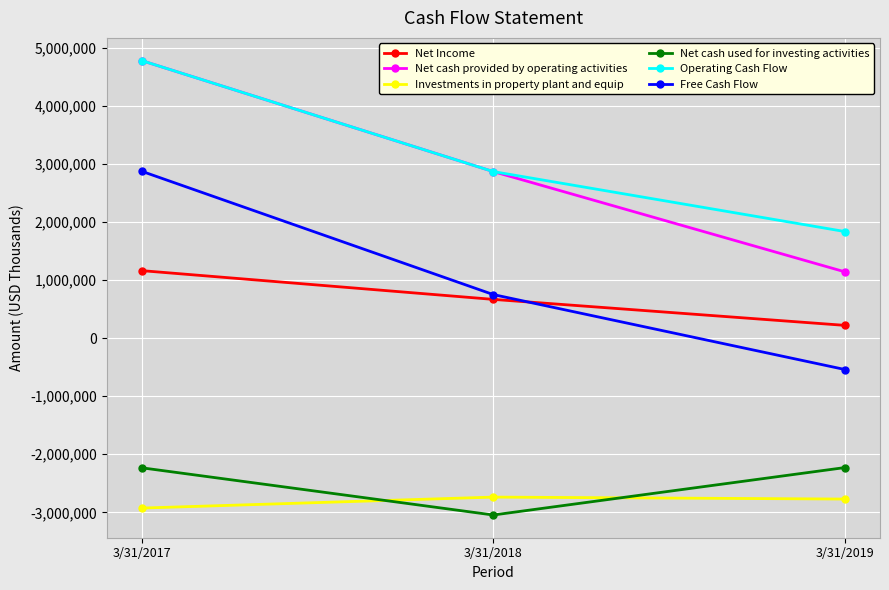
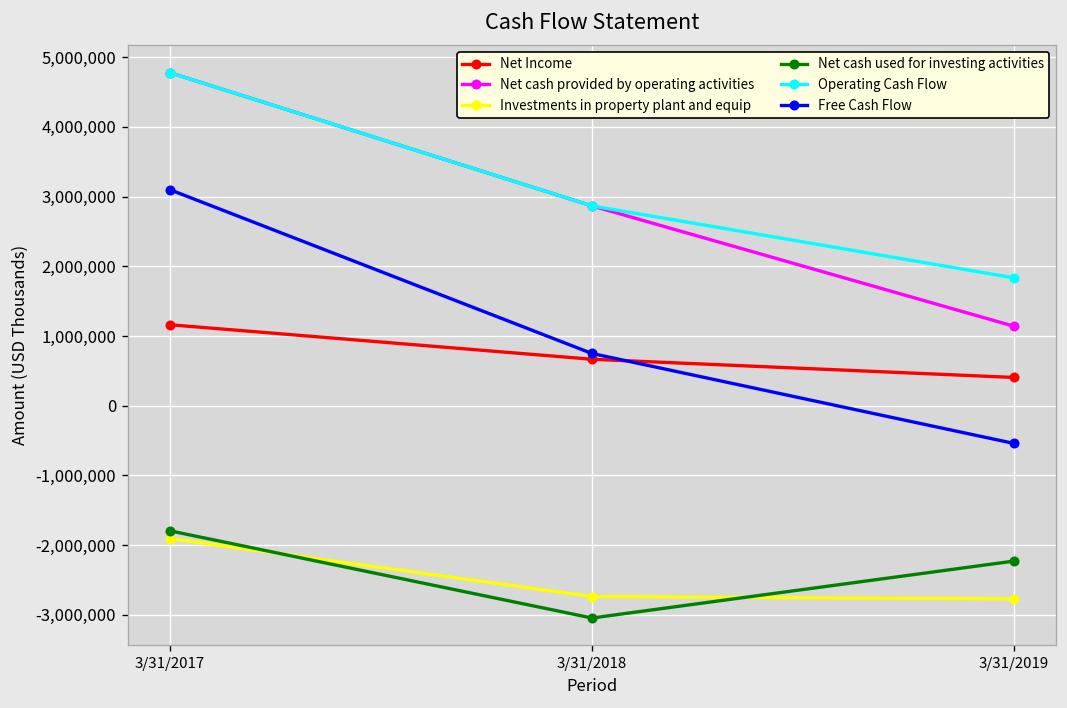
  {
    "Net Income": {
      "3/31/2017": "1,200,000",
      "3/31/2018": "700,000",
-     "3/31/2019": "200,000"
+     "3/31/2019": "400,000"
    },
    "Net cash provided by operating activities": {
      "3/31/2019": "1,100,000"
    },
    "Investments in property plant and equip": {
-     "3/31/2017": "-2,900,000",
+     "3/31/2017": "-1,900,000",
      "3/31/2018": "-2,700,000",
      "3/31/2019": "-2,800,000"
    },
    "Net cash used for investing activities": {
-     "3/31/2017": "-2,200,000",
+     "3/31/2017": "-1,800,000",
      "3/31/2018": "-3,000,000",
      "3/31/2019": "-2,200,000"
    },
    "Operating Cash Flow": {
      "3/31/2019": "1,800,000"
    },
    "Free Cash Flow": {
-     "3/31/2017": "2,900,000",
+     "3/31/2017": "3,100,000",
      "3/31/2018": "700,000",
      "3/31/2019": "-500,000"
    }
  }
